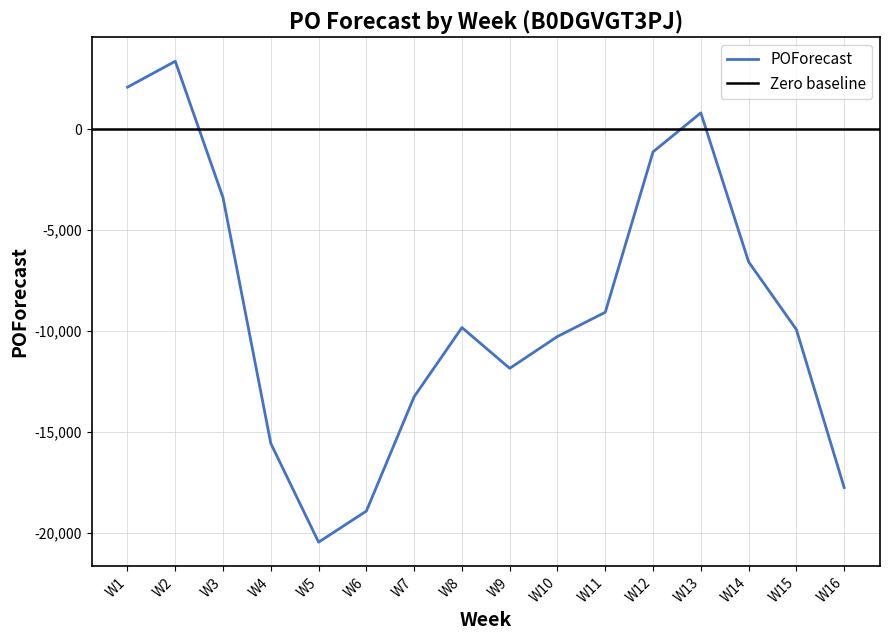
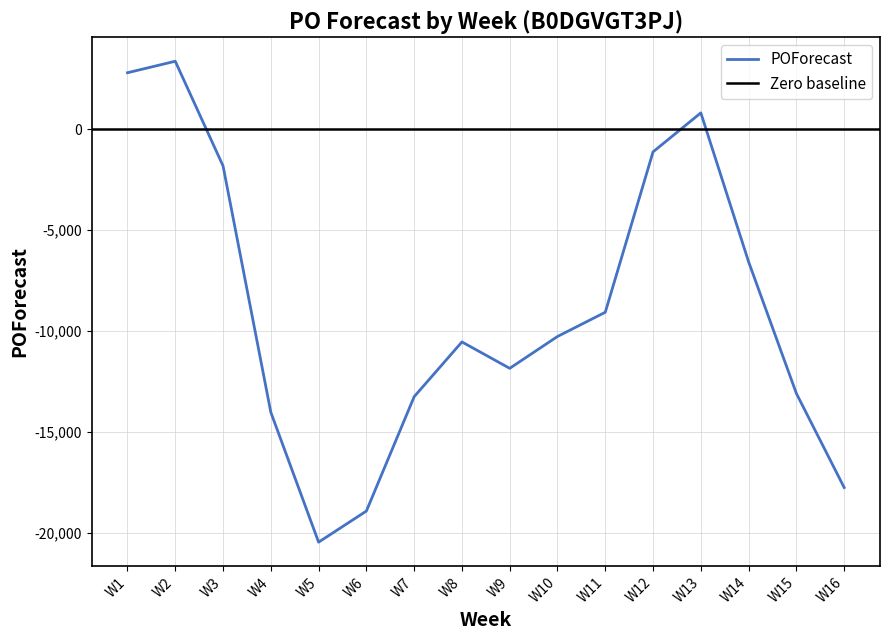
  {
-   "W1": "2,100",
+   "W1": "2,800",
    "W2": "3,400",
-   "W3": "-3,400",
-   "W4": "-15,600",
+   "W3": "-1,800",
+   "W4": "-14,000",
    "W5": "-20,400",
    "W6": "-18,900",
    "W7": "-13,200",
-   "W8": "-9,800",
+   "W8": "-10,500",
    "W9": "-11,800",
    "W10": "-10,300",
    "W11": "-9,100",
    "W12": "-1,100",
    "W13": "800",
    "W14": "-6,600",
-   "W15": "-9,900",
+   "W15": "-13,100",
    "W16": "-17,700"
  }
